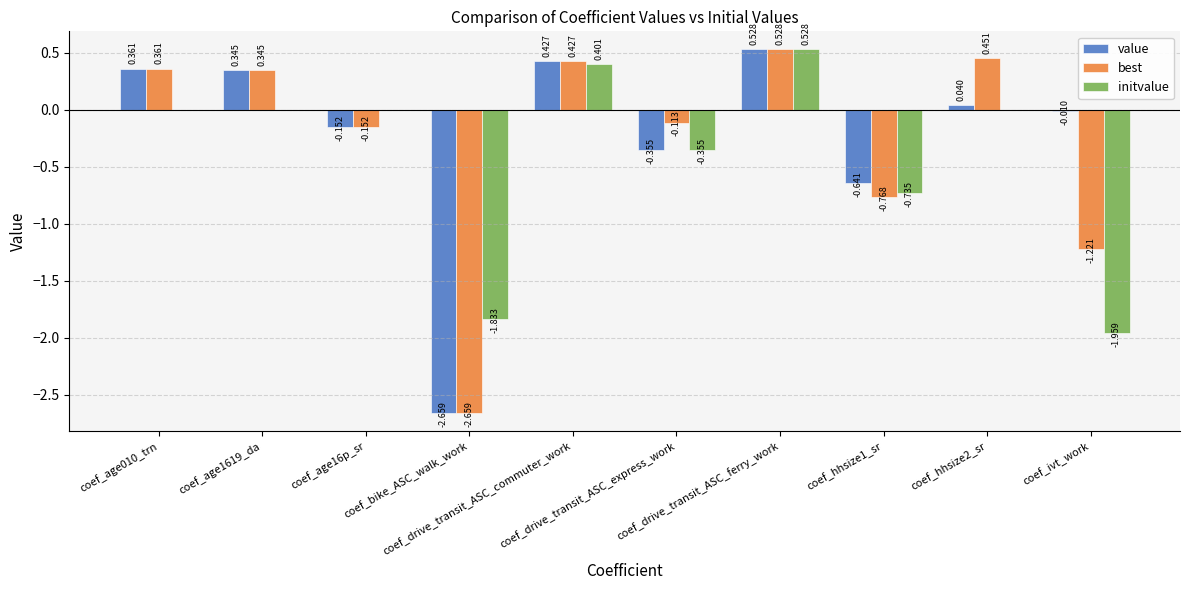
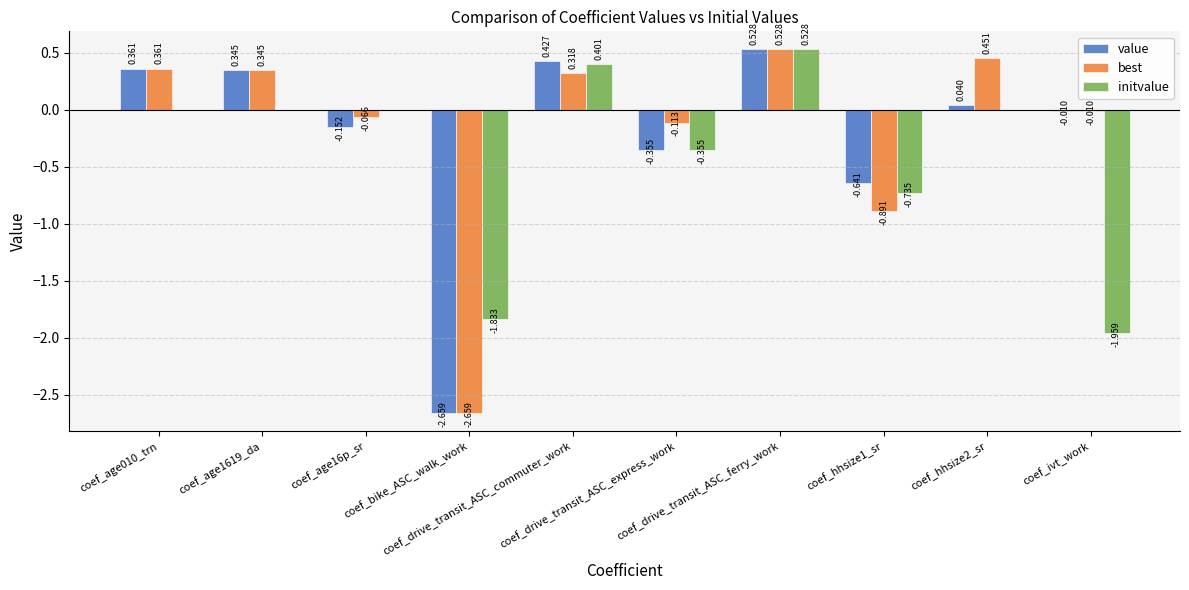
  {
    "value": {
      "coef_age010_trn": 0.361,
      "coef_age1619_da": 0.345,
      "coef_age16p_sr": -0.152,
      "coef_bike_ASC_walk_work": -2.659,
      "coef_drive_transit_ASC_commuter_work": 0.427,
      "coef_drive_transit_ASC_express_work": -0.355,
      "coef_drive_transit_ASC_ferry_work": 0.528,
      "coef_hhsize1_sr": -0.641,
      "coef_hhsize2_sr": 0.040,
      "coef_ivt_work": -0.010
    },
    "best": {
      "coef_age010_trn": 0.361,
      "coef_age1619_da": 0.345,
-     "coef_age16p_sr": -0.152,
+     "coef_age16p_sr": -0.066,
      "coef_bike_ASC_walk_work": -2.659,
-     "coef_drive_transit_ASC_commuter_work": 0.427,
+     "coef_drive_transit_ASC_commuter_work": 0.318,
      "coef_drive_transit_ASC_express_work": -0.113,
      "coef_drive_transit_ASC_ferry_work": 0.528,
-     "coef_hhsize1_sr": -0.768,
+     "coef_hhsize1_sr": -0.891,
      "coef_hhsize2_sr": 0.451,
-     "coef_ivt_work": -1.221
+     "coef_ivt_work": -0.010
    },
    "initvalue": {
      "coef_bike_ASC_walk_work": -1.833,
      "coef_drive_transit_ASC_commuter_work": 0.401,
      "coef_drive_transit_ASC_express_work": -0.355,
      "coef_drive_transit_ASC_ferry_work": 0.528,
      "coef_hhsize1_sr": -0.735,
      "coef_ivt_work": -1.959
    }
  }
